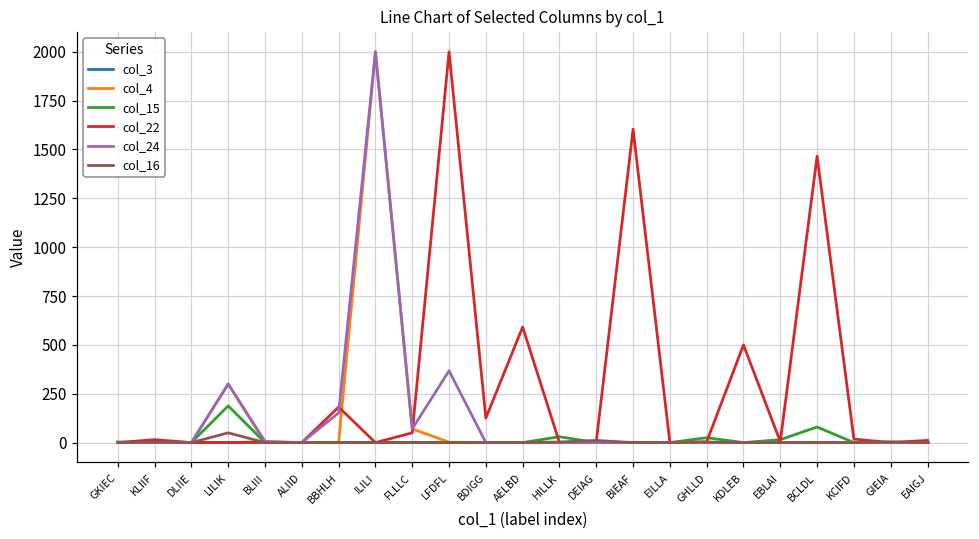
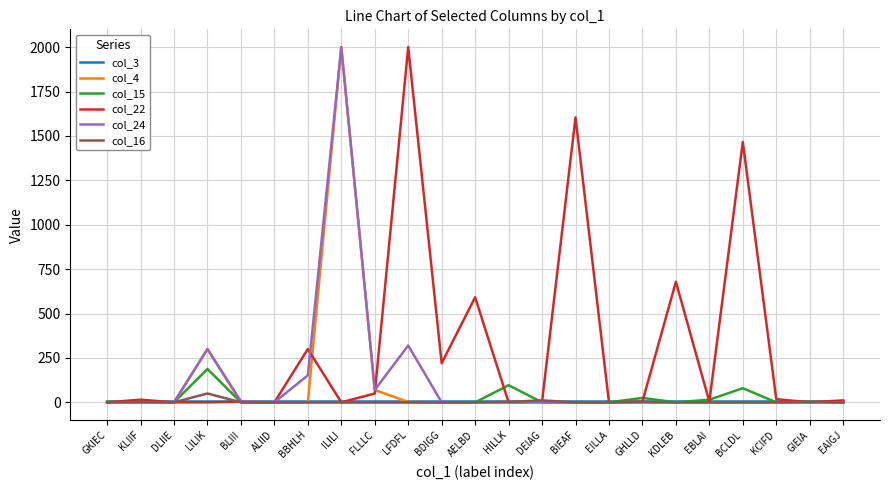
  {
    "col_15": {
      "LILIK": 190,
-     "HILLK": 30,
+     "HILLK": 100,
      "GHLLD": 30,
      "BCLDL": 80
    },
    "col_22": {
-     "BBHLH": 180,
+     "BBHLH": 300,
      "FLLLC": 50,
      "LFDFL": 2000,
-     "BDIGG": 130,
+     "BDIGG": 220,
      "AELBD": 590,
      "BIEAF": 1600,
-     "KDLEB": 500,
+     "KDLEB": 680,
      "BCLDL": 1470
    },
    "col_24": {
      "BBHLH": 150,
-     "LFDFL": 370
+     "LFDFL": 320
    },
    "col_16": {
      "LILIK": 50
    }
  }
